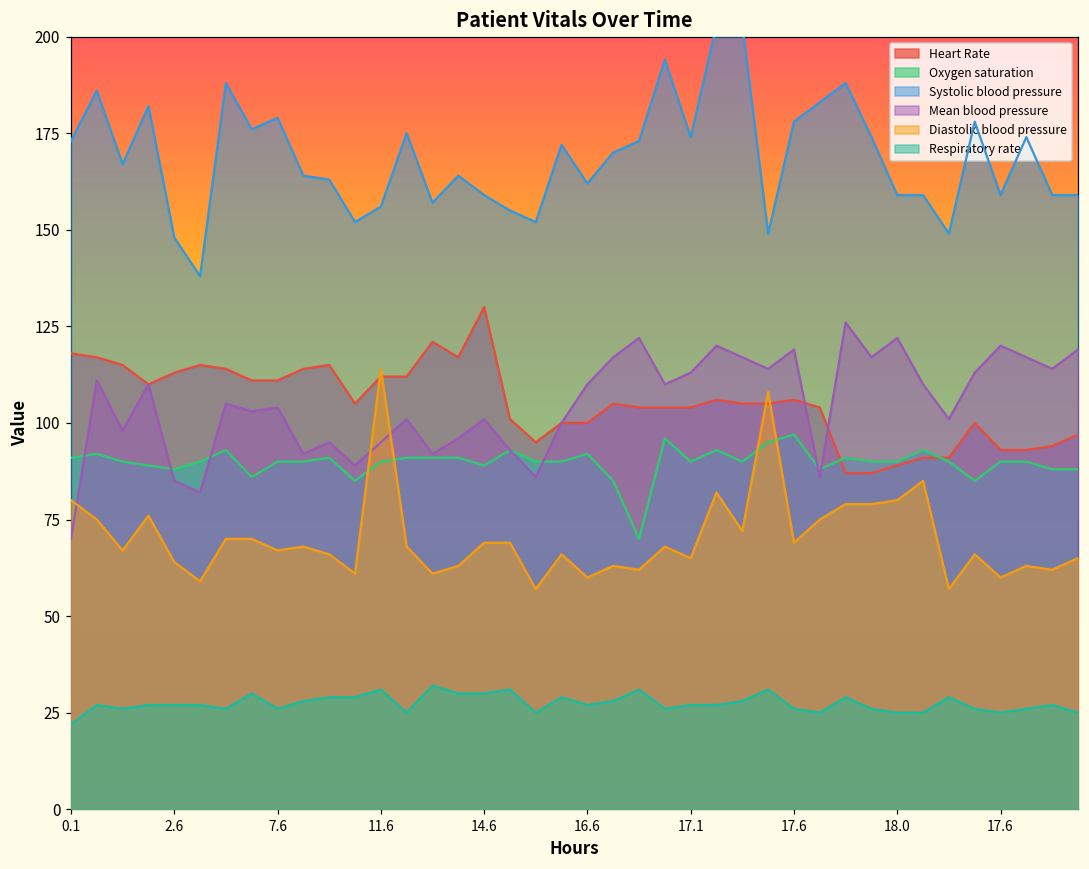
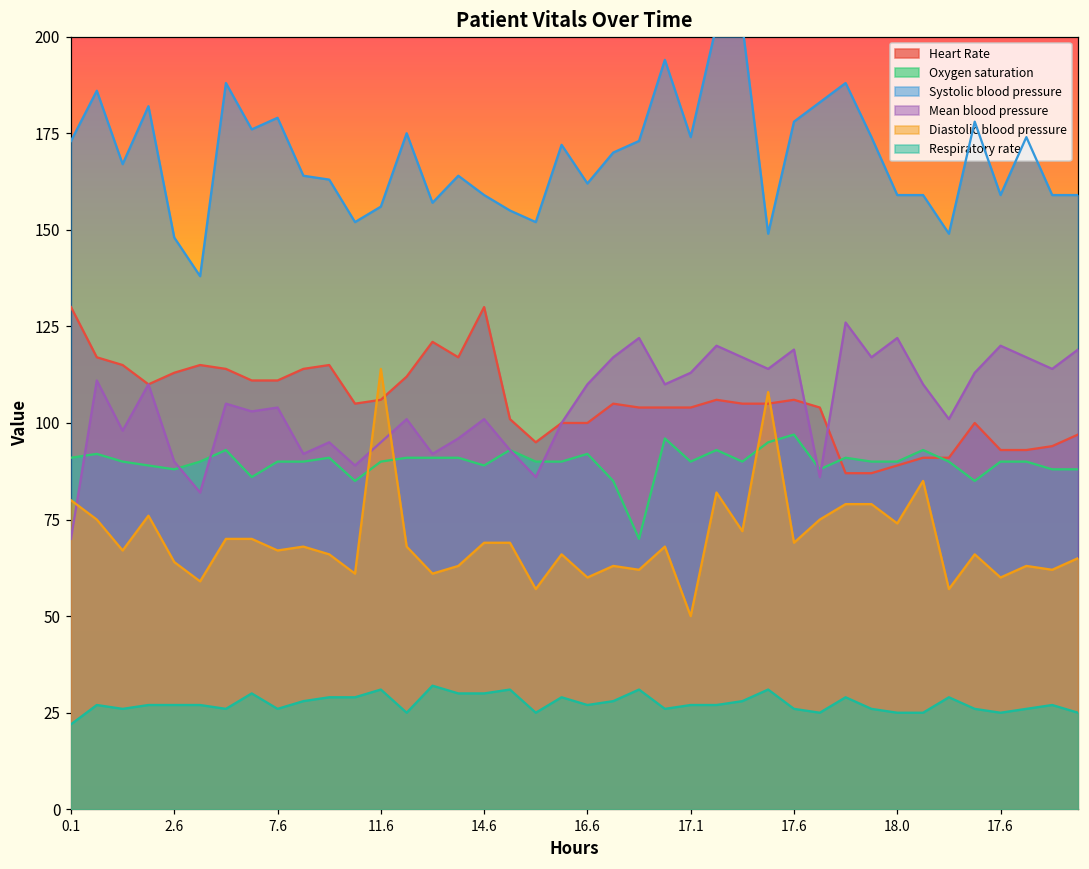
  {
    "Heart Rate": {
-     "0.1": 118,
+     "0.1": 130,
      "2.6": 113,
      "7.6": 111,
-     "11.6": 112,
+     "11.6": 106,
      "14.6": 130,
      "16.6": 100,
      "17.1": 104,
      "18.0": 89
    },
    "Mean blood pressure": {
      "0.1": 70,
-     "2.6": 85,
+     "2.6": 90,
      "7.6": 104,
      "11.6": 95,
      "14.6": 101,
      "16.6": 110,
      "17.1": 113,
      "18.0": 122
    },
    "Diastolic blood pressure": {
      "0.1": 80,
      "2.6": 64,
      "7.6": 67,
      "11.6": 114,
      "14.6": 69,
      "16.6": 60,
-     "17.1": 65,
-     "18.0": 80
+     "17.1": 50,
+     "18.0": 74
    }
  }
